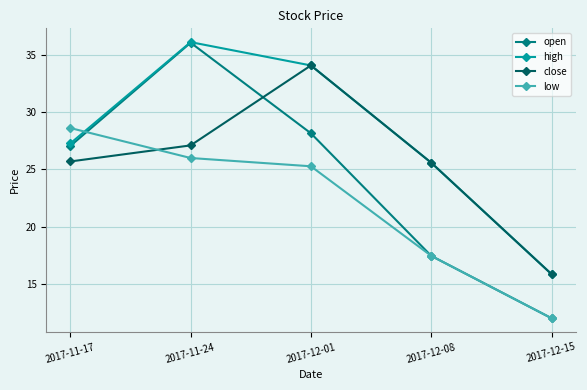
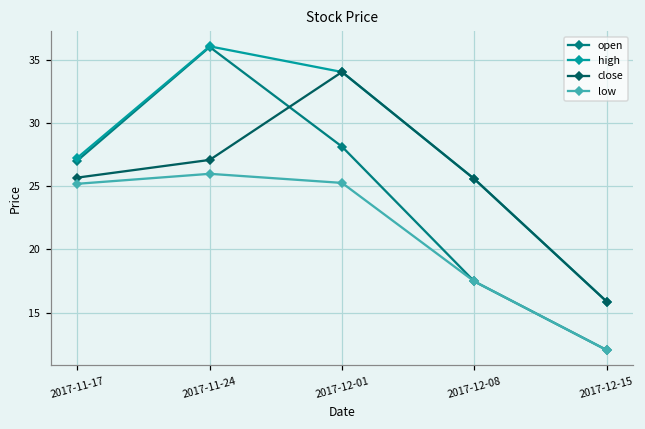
  {
    "low": {
-     "2017-11-17": 28.6,
+     "2017-11-17": 25.2,
      "2017-11-24": 26.0,
      "2017-12-01": 25.3
    }
  }
